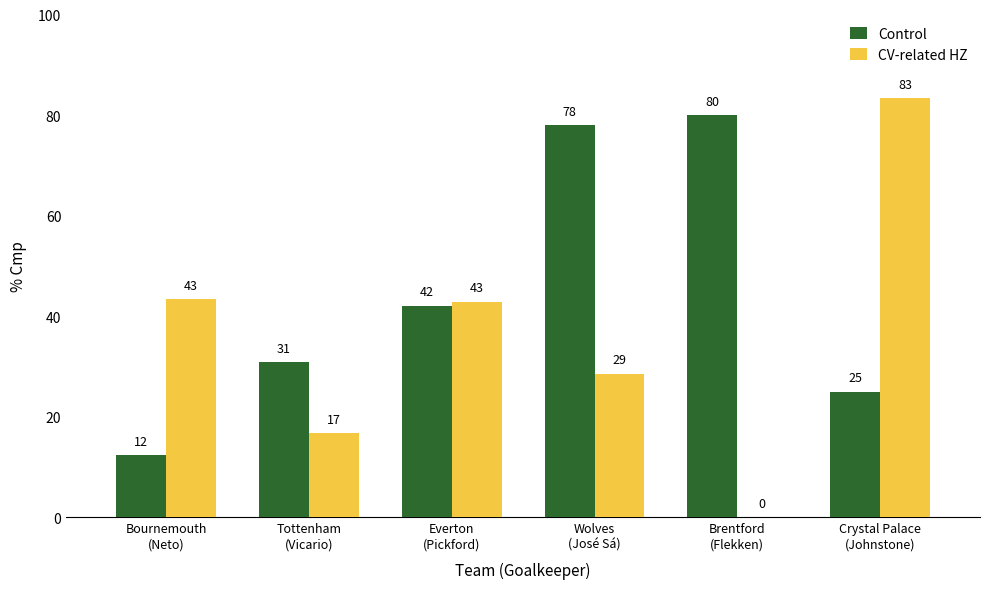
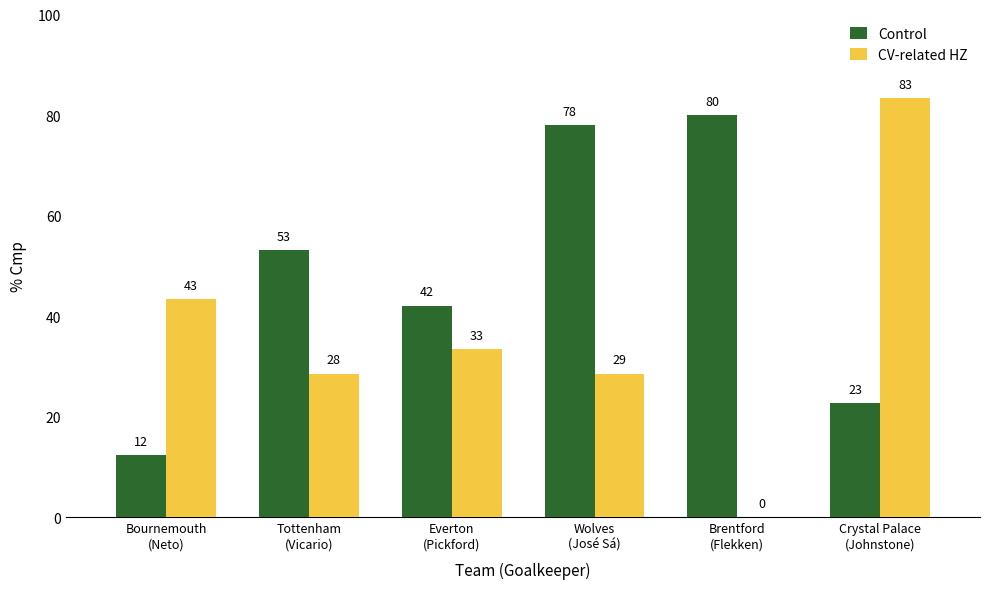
  {
    "Control": {
      "Bournemouth (Neto)": 12,
-     "Tottenham (Vicario)": 31,
+     "Tottenham (Vicario)": 53,
      "Everton (Pickford)": 42,
      "Wolves (José Sá)": 78,
      "Brentford (Flekken)": 80,
-     "Crystal Palace (Johnstone)": 25
+     "Crystal Palace (Johnstone)": 23
    },
    "CV-related HZ": {
      "Bournemouth (Neto)": 43,
-     "Tottenham (Vicario)": 17,
-     "Everton (Pickford)": 43,
+     "Tottenham (Vicario)": 28,
+     "Everton (Pickford)": 33,
      "Wolves (José Sá)": 29,
      "Brentford (Flekken)": 0,
      "Crystal Palace (Johnstone)": 83
    }
  }
